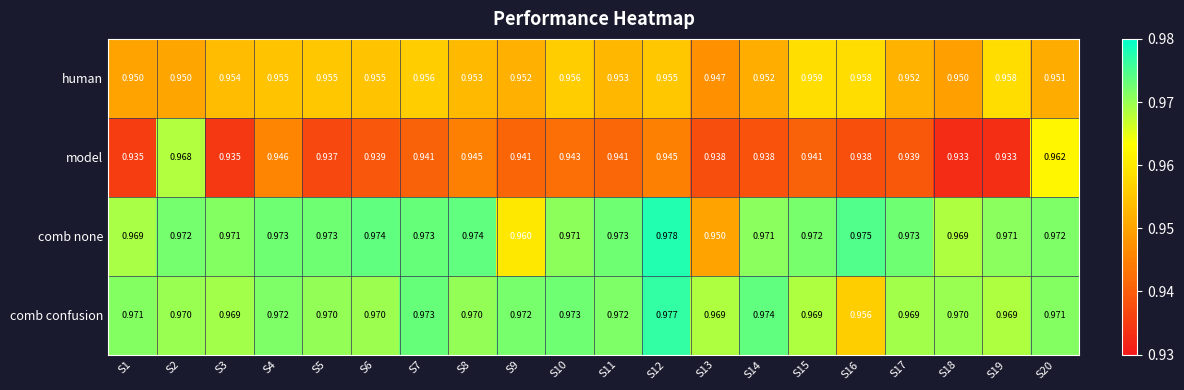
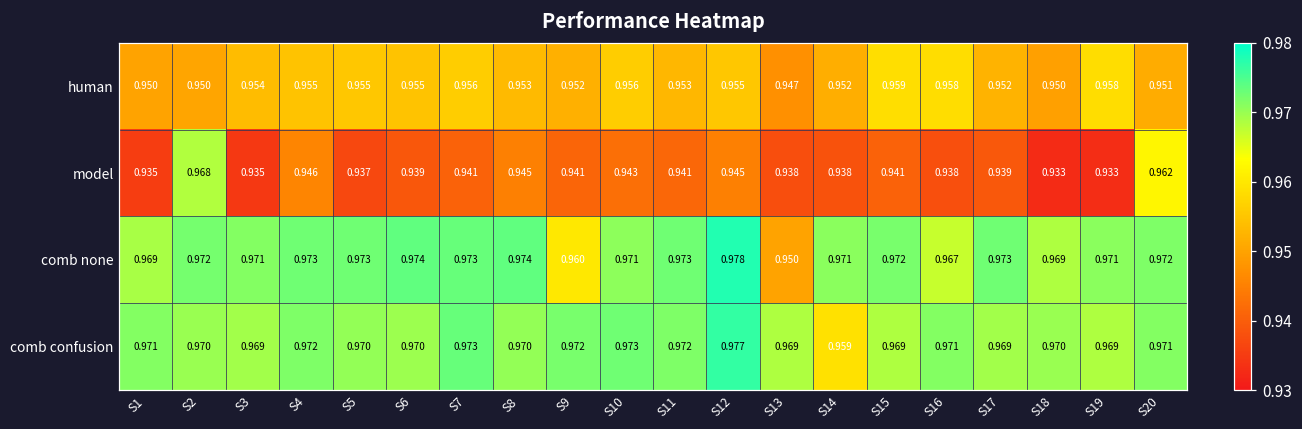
  {
    "human": {
      "S1": 0.950,
      "S2": 0.950,
      "S3": 0.954,
      "S4": 0.955,
      "S5": 0.955,
      "S6": 0.955,
      "S7": 0.956,
      "S8": 0.953,
      "S9": 0.952,
      "S10": 0.956,
      "S11": 0.953,
      "S12": 0.955,
      "S13": 0.947,
      "S14": 0.952,
      "S15": 0.959,
      "S16": 0.958,
      "S17": 0.952,
      "S18": 0.950,
      "S19": 0.958,
      "S20": 0.951
    },
    "model": {
      "S1": 0.935,
      "S2": 0.968,
      "S3": 0.935,
      "S4": 0.946,
      "S5": 0.937,
      "S6": 0.939,
      "S7": 0.941,
      "S8": 0.945,
      "S9": 0.941,
      "S10": 0.943,
      "S11": 0.941,
      "S12": 0.945,
      "S13": 0.938,
      "S14": 0.938,
      "S15": 0.941,
      "S16": 0.938,
      "S17": 0.939,
      "S18": 0.933,
      "S19": 0.933,
      "S20": 0.962
    },
    "comb none": {
      "S1": 0.969,
      "S2": 0.972,
      "S3": 0.971,
      "S4": 0.973,
      "S5": 0.973,
      "S6": 0.974,
      "S7": 0.973,
      "S8": 0.974,
      "S9": 0.960,
      "S10": 0.971,
      "S11": 0.973,
      "S12": 0.978,
      "S13": 0.950,
      "S14": 0.971,
      "S15": 0.972,
-     "S16": 0.975,
+     "S16": 0.967,
      "S17": 0.973,
      "S18": 0.969,
      "S19": 0.971,
      "S20": 0.972
    },
    "comb confusion": {
      "S1": 0.971,
      "S2": 0.970,
      "S3": 0.969,
      "S4": 0.972,
      "S5": 0.970,
      "S6": 0.970,
      "S7": 0.973,
      "S8": 0.970,
      "S9": 0.972,
      "S10": 0.973,
      "S11": 0.972,
      "S12": 0.977,
      "S13": 0.969,
-     "S14": 0.974,
+     "S14": 0.959,
      "S15": 0.969,
-     "S16": 0.956,
+     "S16": 0.971,
      "S17": 0.969,
      "S18": 0.970,
      "S19": 0.969,
      "S20": 0.971
    }
  }
